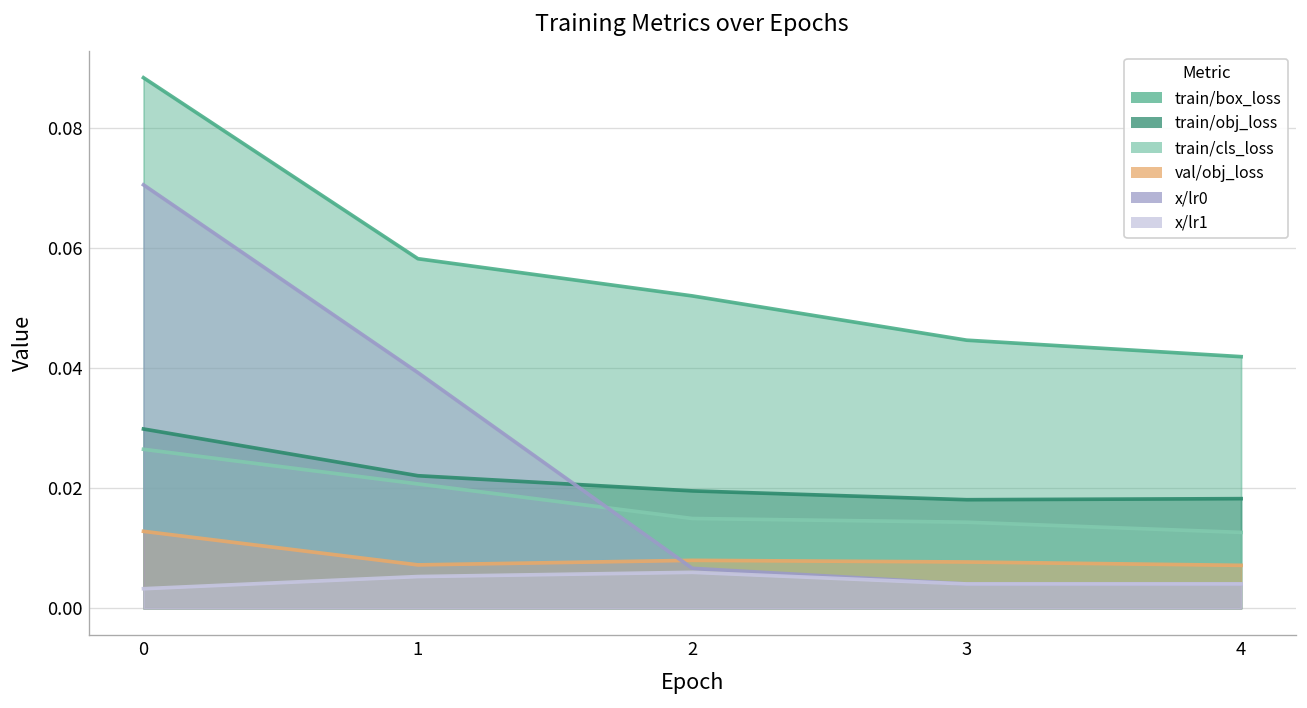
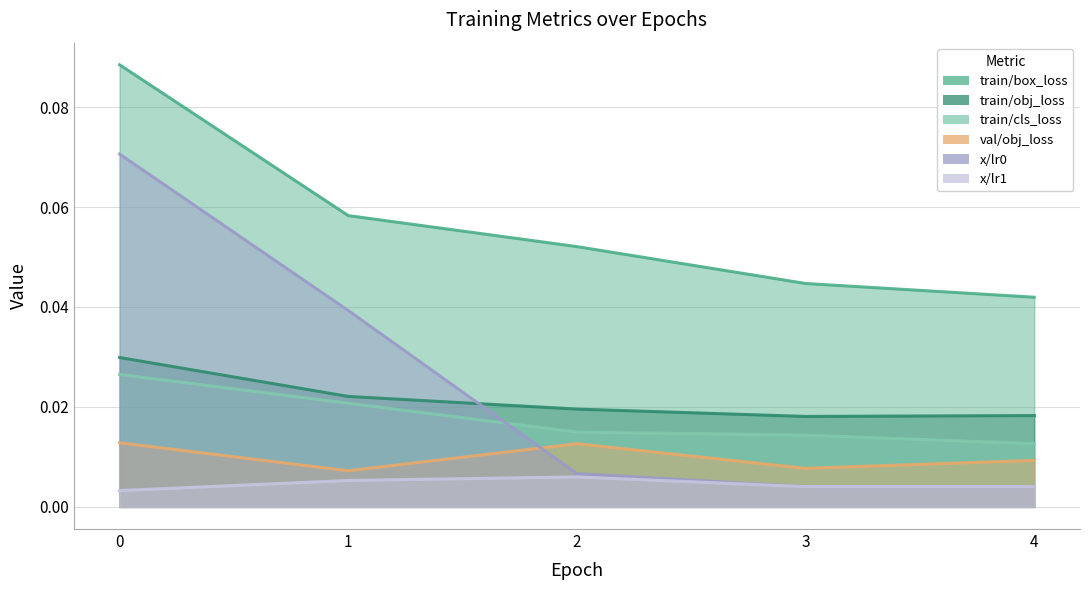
  {
    "val/obj_loss": {
      "0": 0.013,
      "1": 0.007,
-     "2": 0.008,
+     "2": 0.013,
      "3": 0.008,
-     "4": 0.007
+     "4": 0.009
    }
  }
